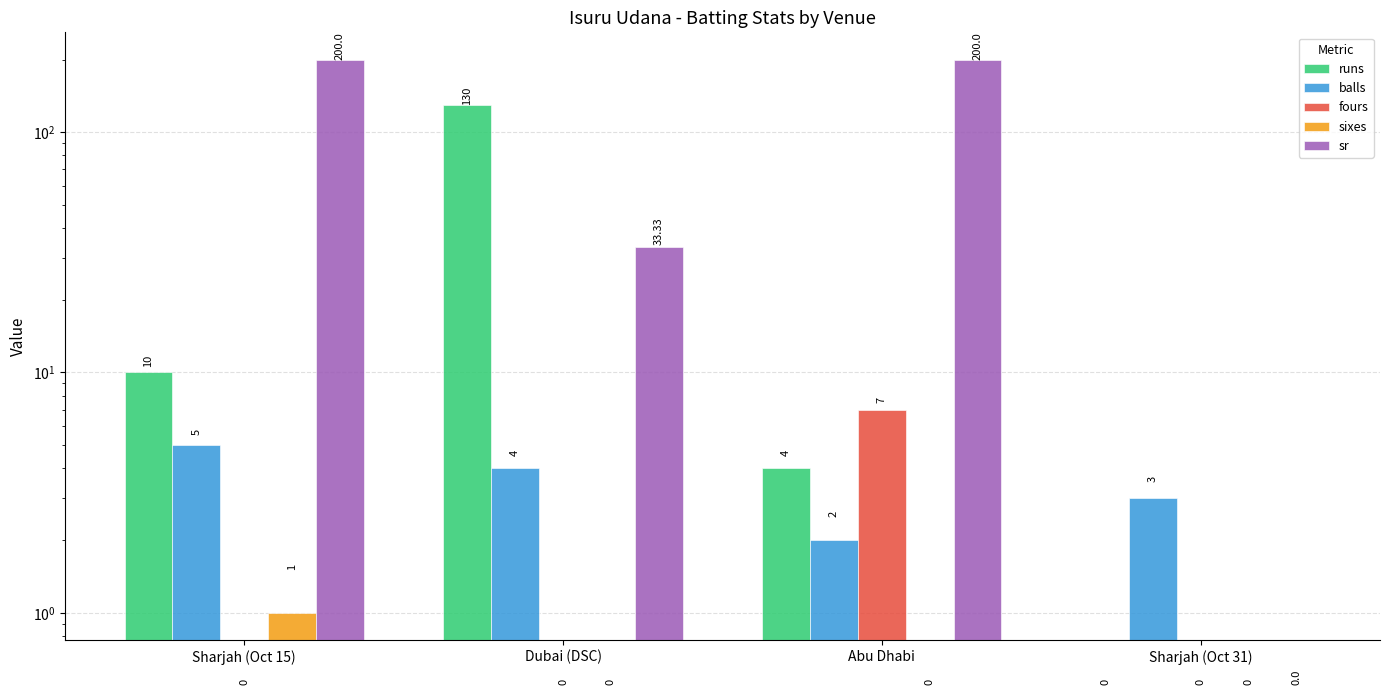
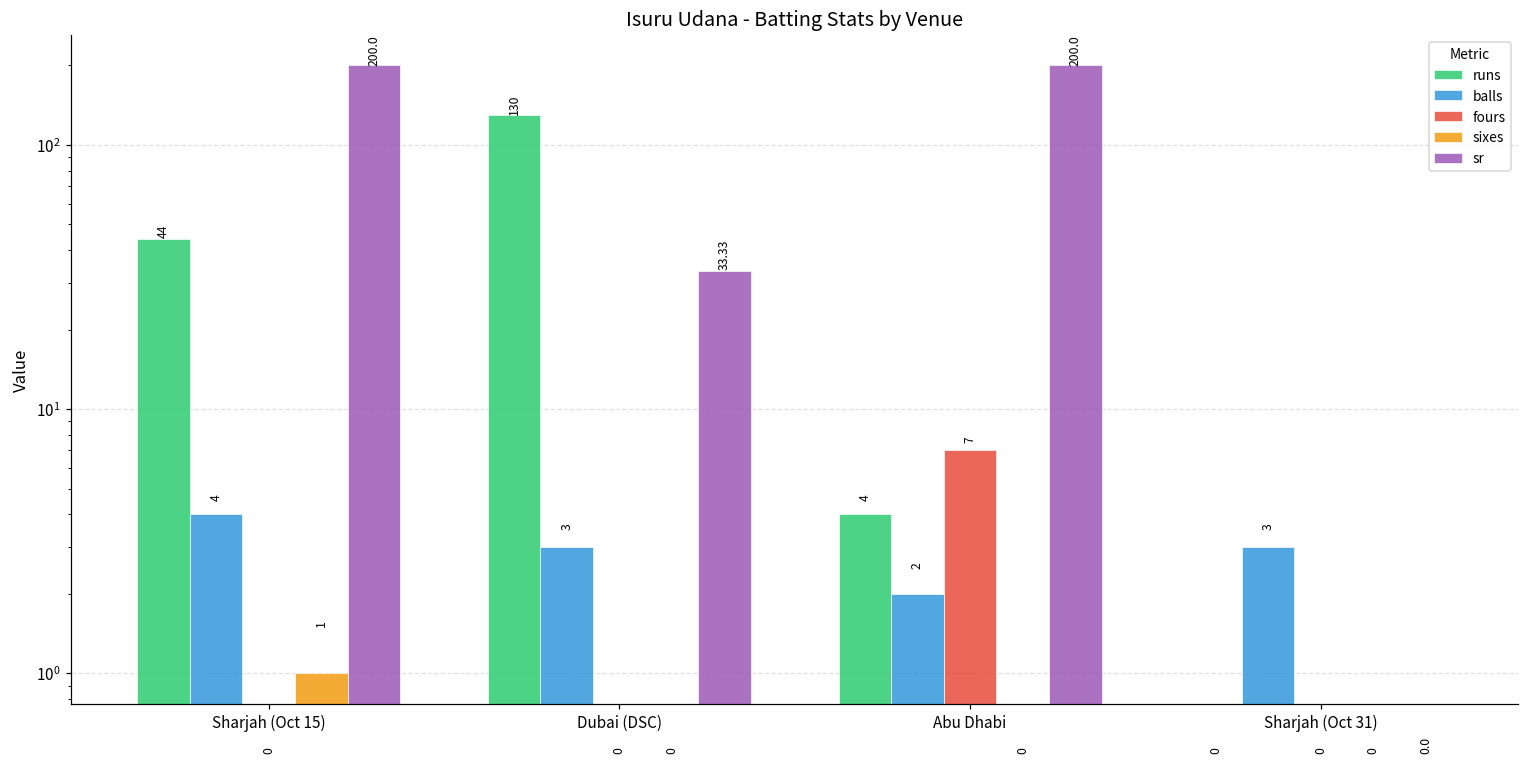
  {
    "runs": {
-     "Sharjah (Oct 15)": 10,
+     "Sharjah (Oct 15)": 44,
      "Dubai (DSC)": 130,
      "Abu Dhabi": 4
    },
    "balls": {
-     "Sharjah (Oct 15)": 5,
-     "Dubai (DSC)": 4,
+     "Sharjah (Oct 15)": 4,
+     "Dubai (DSC)": 3,
      "Abu Dhabi": 2,
      "Sharjah (Oct 31)": 3
    },
    "fours": {
      "Abu Dhabi": 7
    },
    "sixes": {
      "Sharjah (Oct 15)": 1.00
    },
    "sr": {
      "Sharjah (Oct 15)": 200.0,
      "Dubai (DSC)": 33.33,
      "Abu Dhabi": 200.0
    }
  }
